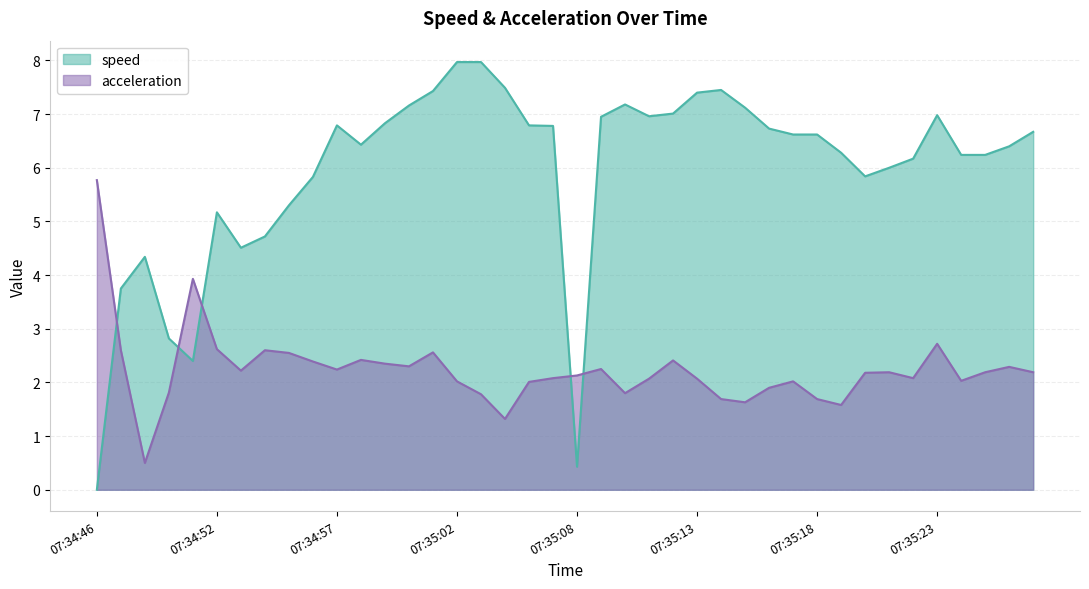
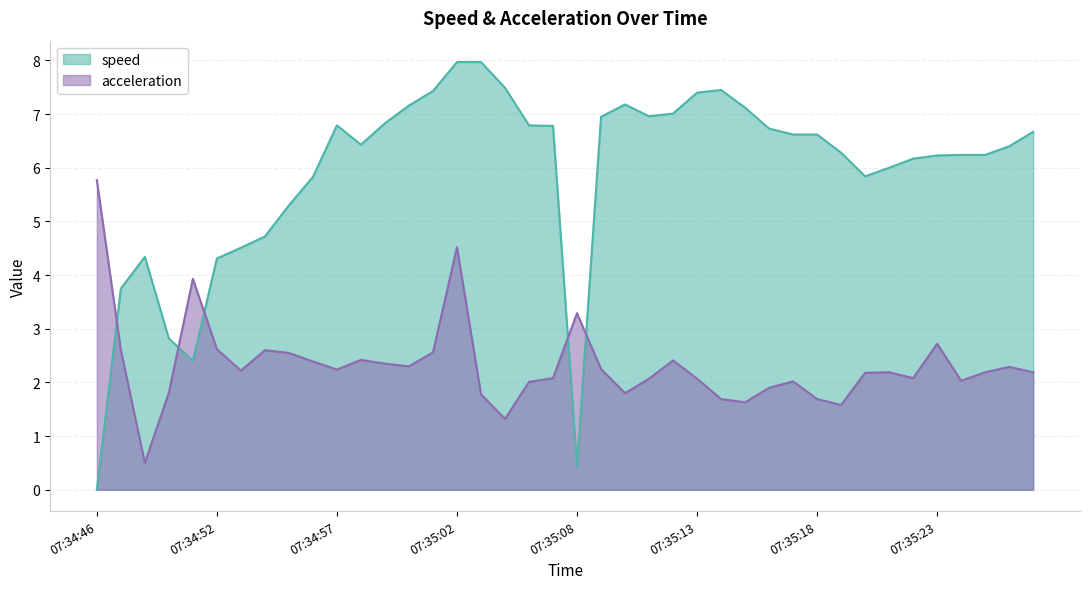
  {
    "speed": {
      "07:34:46": 0.0,
-     "07:34:52": 5.2,
+     "07:34:52": 4.3,
      "07:34:57": 6.8,
      "07:35:02": 8.0,
      "07:35:08": 0.4,
      "07:35:13": 7.4,
      "07:35:18": 6.6,
-     "07:35:23": 7.0
+     "07:35:23": 6.2
    },
    "acceleration": {
      "07:34:46": 5.8,
      "07:34:52": 2.6,
      "07:34:57": 2.2,
-     "07:35:02": 2.0,
-     "07:35:08": 2.1,
+     "07:35:02": 4.5,
+     "07:35:08": 3.3,
      "07:35:13": 2.1,
      "07:35:18": 1.7,
      "07:35:23": 2.7
    }
  }
